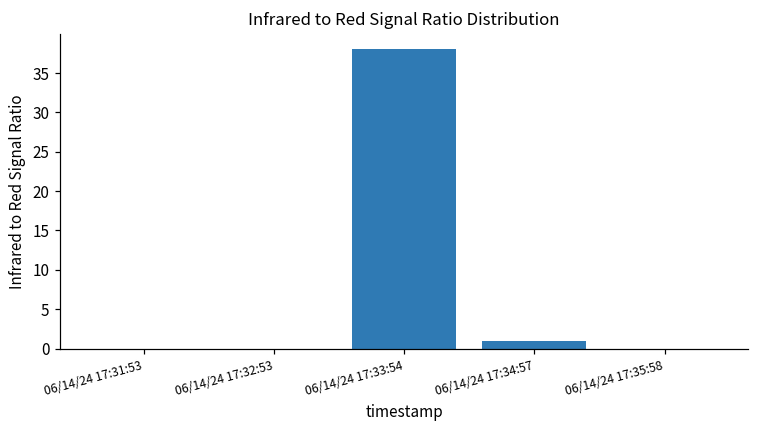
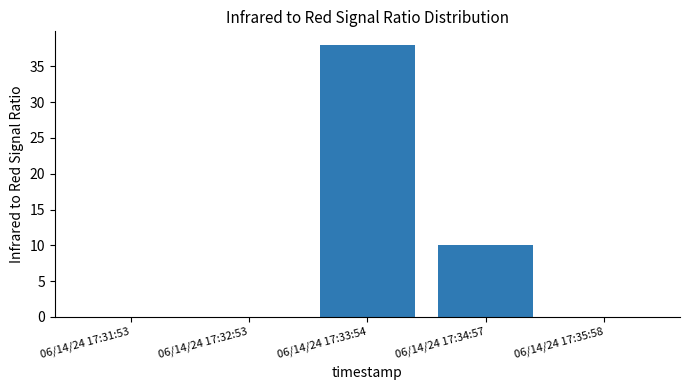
  {
    "06/14/24 17:31:53": 0,
    "06/14/24 17:32:53": 0,
    "06/14/24 17:33:54": 38,
-   "06/14/24 17:34:57": 1,
+   "06/14/24 17:34:57": 10,
    "06/14/24 17:35:58": 0
  }
